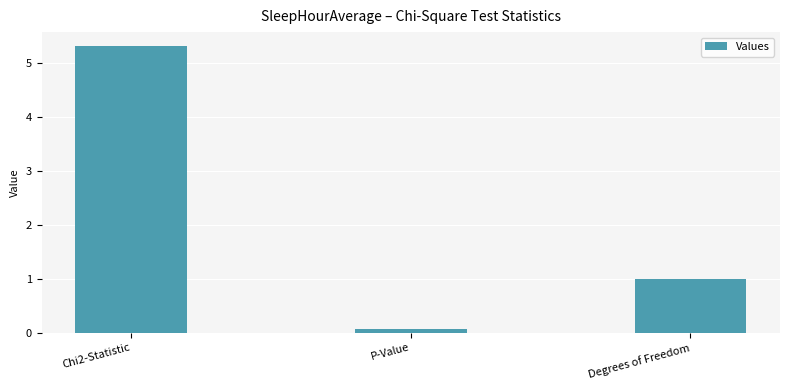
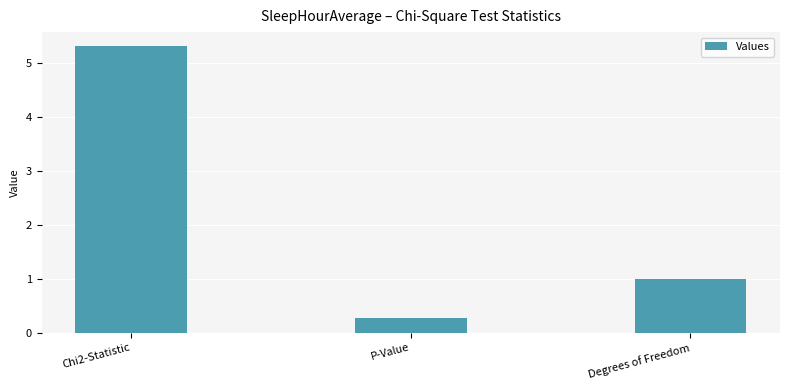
  {
    "Chi2-Statistic": 5.3,
-   "P-Value": 0.1,
+   "P-Value": 0.3,
    "Degrees of Freedom": 1.0
  }
